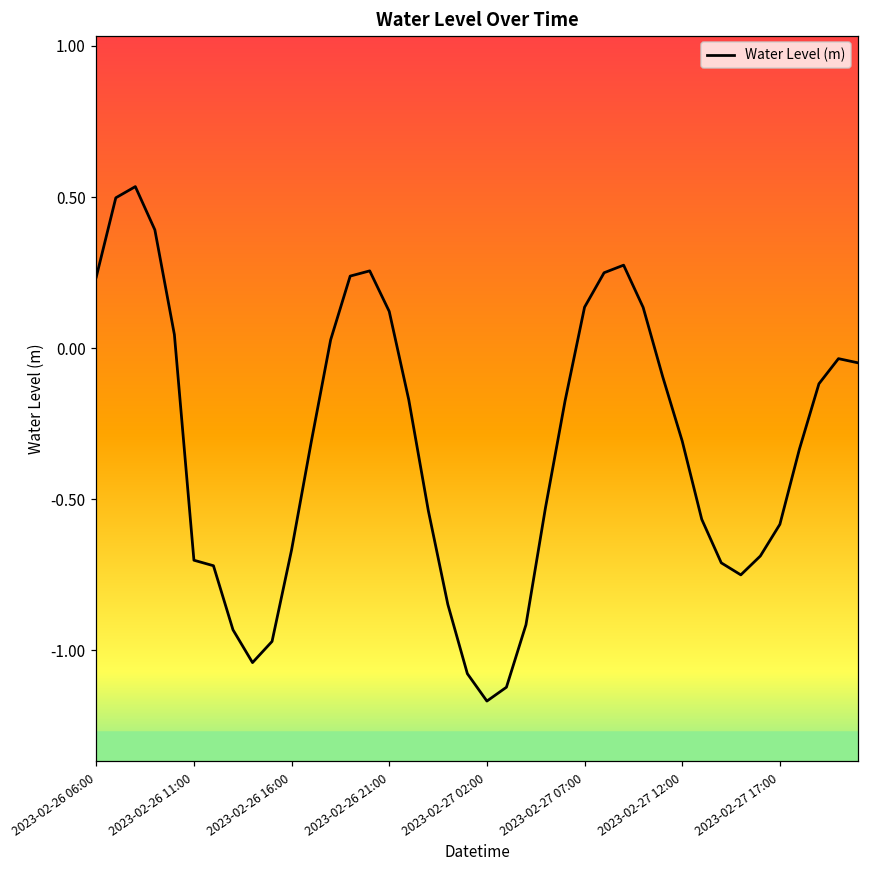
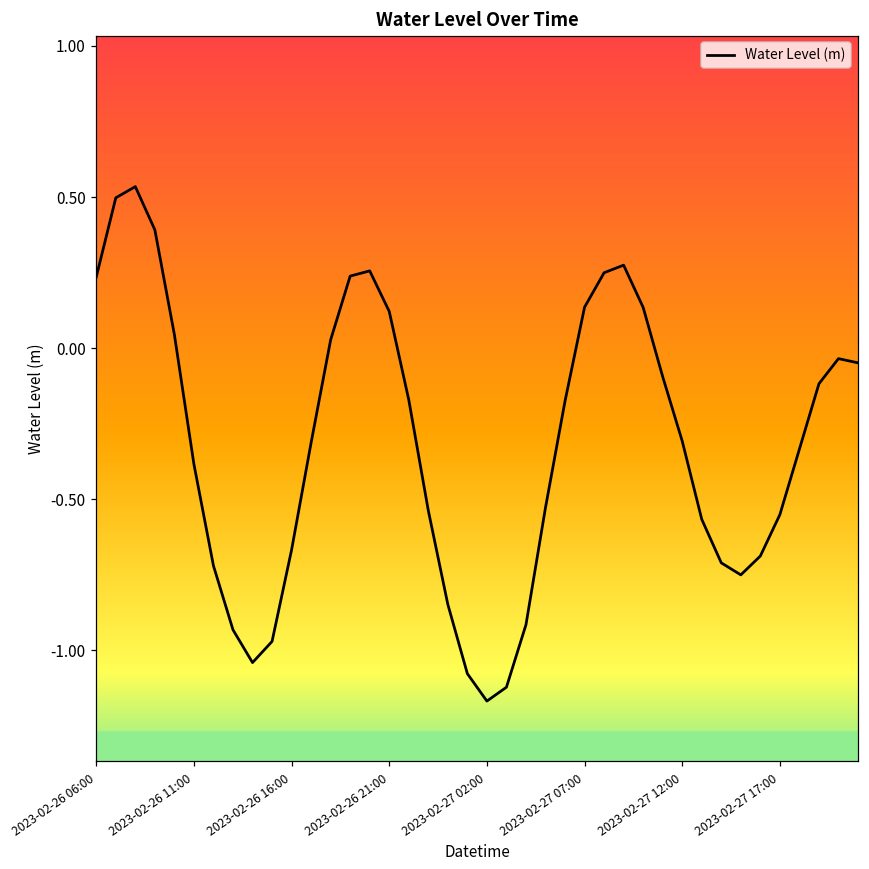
  {
    "2023-02-26 06:00": 0.24,
-   "2023-02-26 11:00": -0.70,
+   "2023-02-26 11:00": -0.38,
    "2023-02-26 16:00": -0.67,
    "2023-02-26 21:00": 0.12,
    "2023-02-27 02:00": -1.17,
    "2023-02-27 07:00": 0.14,
    "2023-02-27 12:00": -0.31,
-   "2023-02-27 17:00": -0.58
+   "2023-02-27 17:00": -0.55
  }
